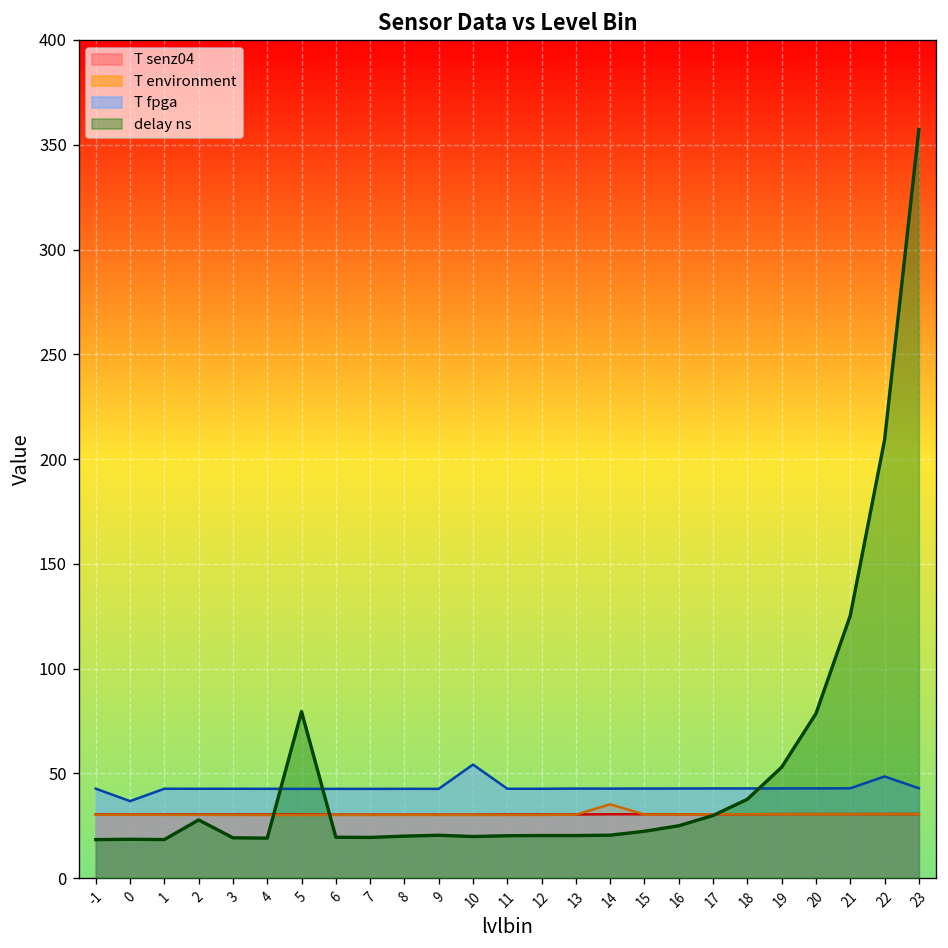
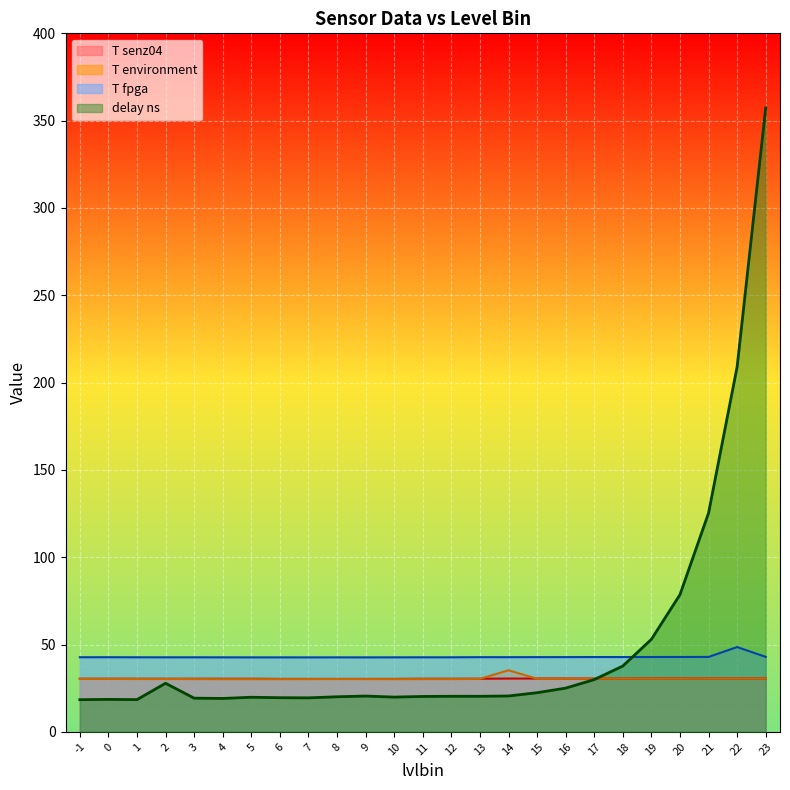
  {
    "T senz04": {
      "14": 31
    },
    "T environment": {
      "14": 35
    },
    "T fpga": {
      "-1": 43,
-     "0": 37,
+     "0": 43,
      "1": 43,
      "2": 43,
      "3": 43,
      "4": 43,
      "5": 43,
      "6": 43,
      "7": 43,
      "8": 43,
      "9": 43,
-     "10": 54,
+     "10": 43,
      "11": 43,
      "12": 43,
      "13": 43,
      "14": 43,
      "15": 43,
      "16": 43,
      "17": 43,
      "18": 43,
      "19": 43,
      "20": 43,
      "21": 43,
      "22": 49,
      "23": 43
    },
    "delay ns": {
      "-1": 18,
      "0": 19,
      "1": 18,
      "2": 28,
      "3": 19,
      "4": 19,
-     "5": 80,
+     "5": 20,
      "6": 20,
      "7": 19,
      "8": 20,
      "9": 20,
      "10": 20,
      "11": 20,
      "12": 20,
      "13": 20,
      "14": 21,
      "15": 22,
      "16": 25,
      "18": 38,
      "19": 53,
      "20": 79,
      "21": 125,
      "22": 209,
      "23": 357
    }
  }
